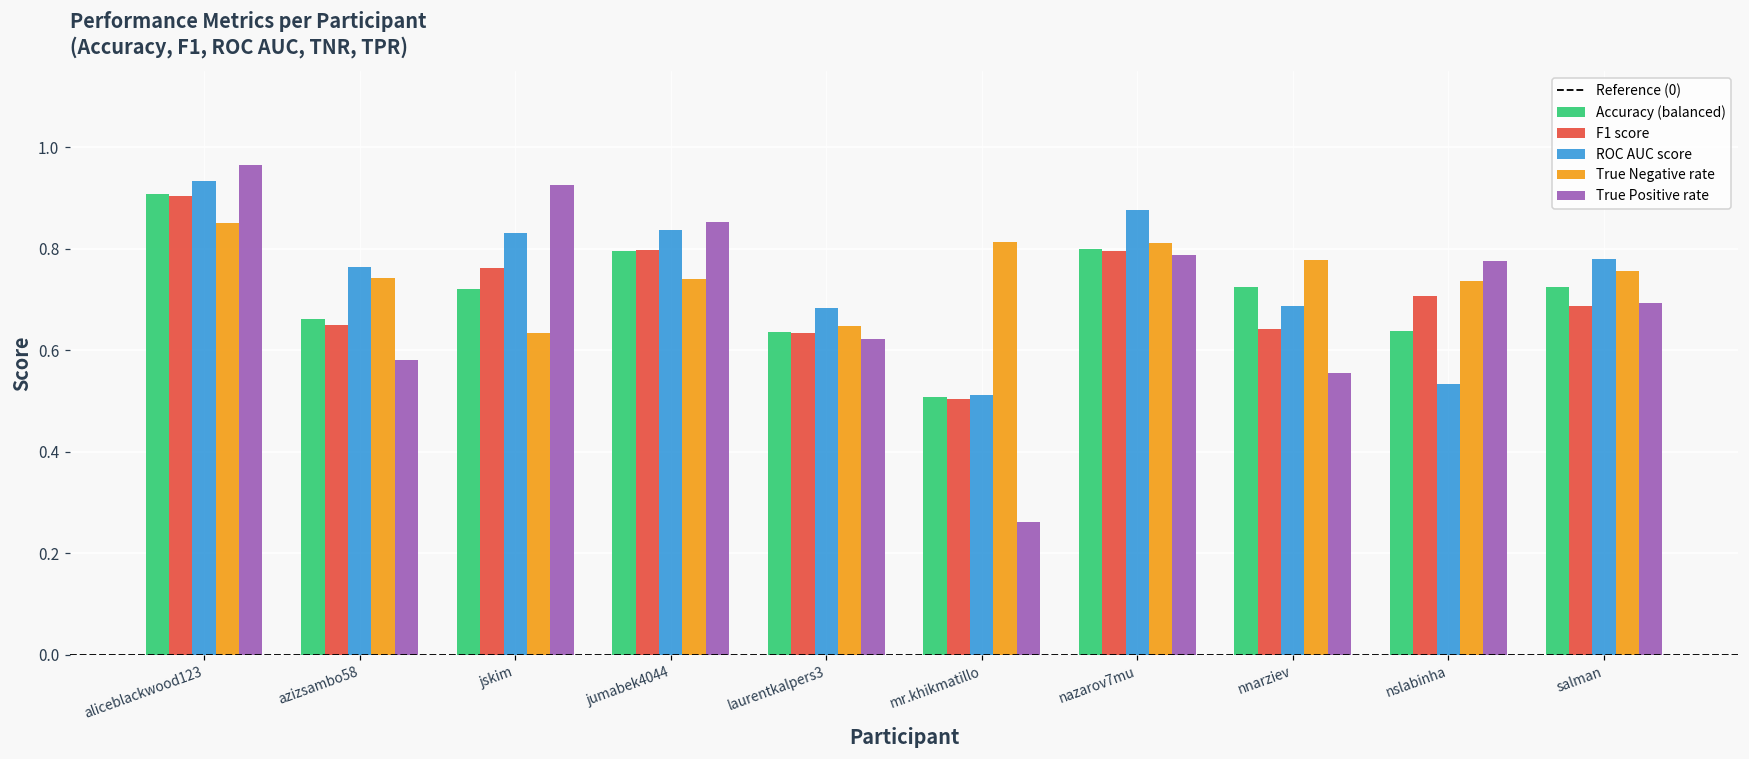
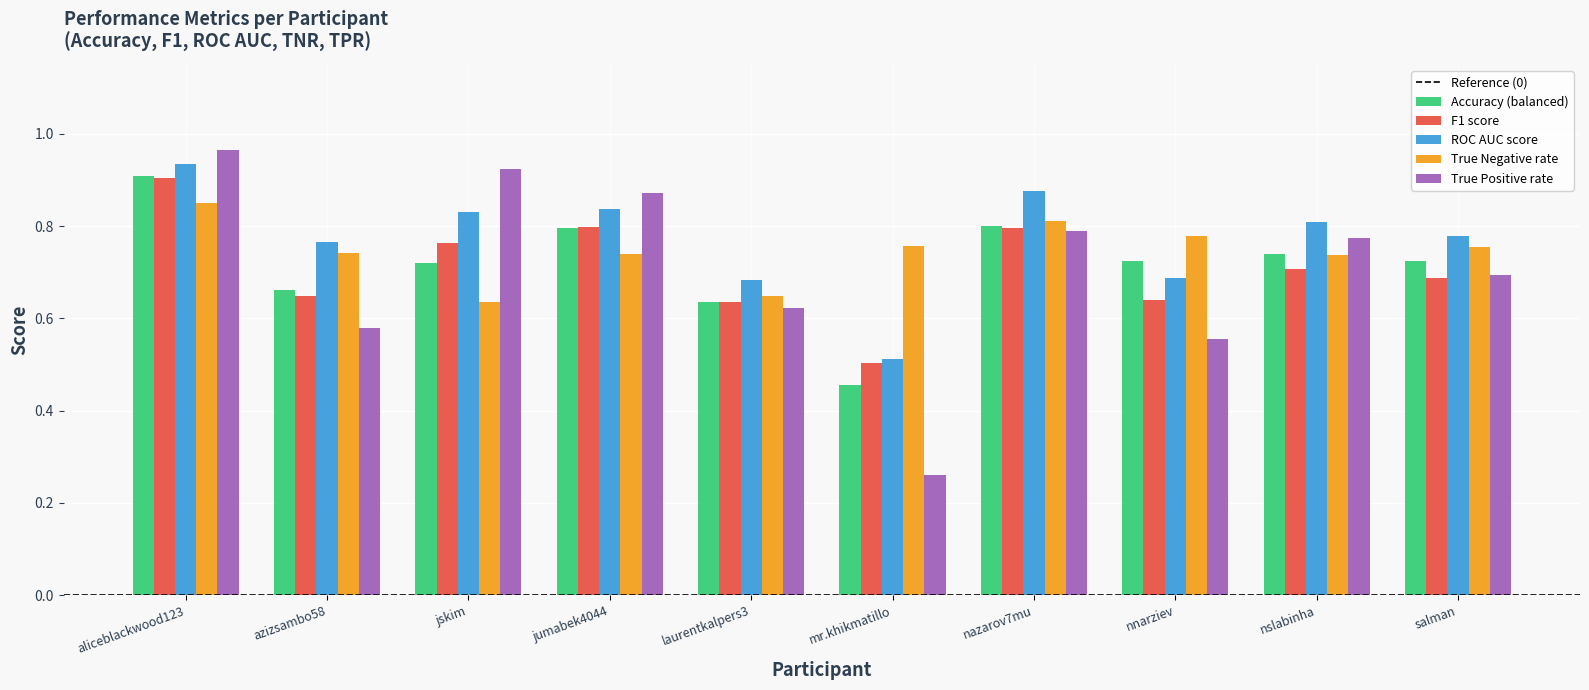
  {
    "Accuracy (balanced)": {
      "aliceblackwood123": 0.91,
      "azizsambo58": 0.66,
      "jskim": 0.72,
      "jumabek4044": 0.80,
      "laurentkalpers3": 0.64,
-     "mr.khikmatillo": 0.51,
+     "mr.khikmatillo": 0.46,
      "nazarov7mu": 0.80,
      "nnarziev": 0.72,
-     "nslabinha": 0.64,
+     "nslabinha": 0.74,
      "salman": 0.72
    },
    "F1 score": {
      "aliceblackwood123": 0.91,
      "azizsambo58": 0.65,
      "jskim": 0.76,
      "jumabek4044": 0.80,
      "laurentkalpers3": 0.63,
      "mr.khikmatillo": 0.50,
      "nazarov7mu": 0.80,
      "nnarziev": 0.64,
      "nslabinha": 0.71,
      "salman": 0.69
    },
    "ROC AUC score": {
      "aliceblackwood123": 0.93,
      "azizsambo58": 0.76,
      "jskim": 0.83,
      "jumabek4044": 0.84,
      "laurentkalpers3": 0.68,
      "mr.khikmatillo": 0.51,
      "nazarov7mu": 0.88,
      "nnarziev": 0.69,
-     "nslabinha": 0.53,
+     "nslabinha": 0.81,
      "salman": 0.78
    },
    "True Negative rate": {
      "aliceblackwood123": 0.85,
      "azizsambo58": 0.74,
      "jskim": 0.64,
      "jumabek4044": 0.74,
      "laurentkalpers3": 0.65,
-     "mr.khikmatillo": 0.81,
+     "mr.khikmatillo": 0.76,
      "nazarov7mu": 0.81,
      "nnarziev": 0.78,
      "nslabinha": 0.74,
      "salman": 0.76
    },
    "True Positive rate": {
      "aliceblackwood123": 0.97,
      "azizsambo58": 0.58,
      "jskim": 0.93,
-     "jumabek4044": 0.85,
+     "jumabek4044": 0.87,
      "laurentkalpers3": 0.62,
      "mr.khikmatillo": 0.26,
      "nazarov7mu": 0.79,
      "nnarziev": 0.56,
      "nslabinha": 0.77,
      "salman": 0.69
    }
  }
